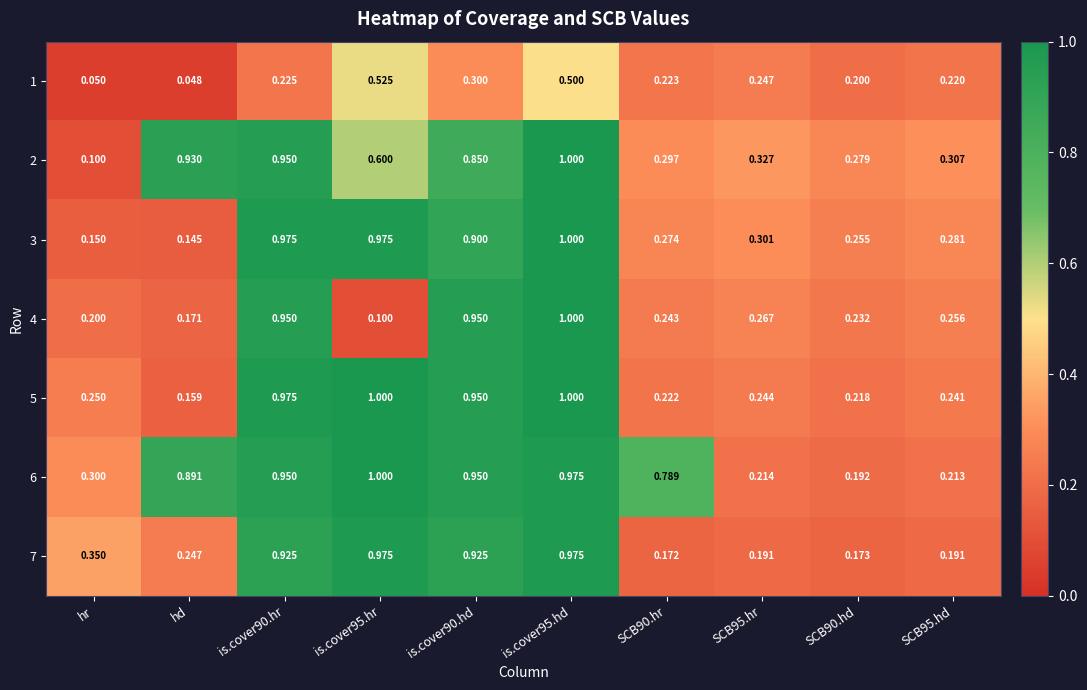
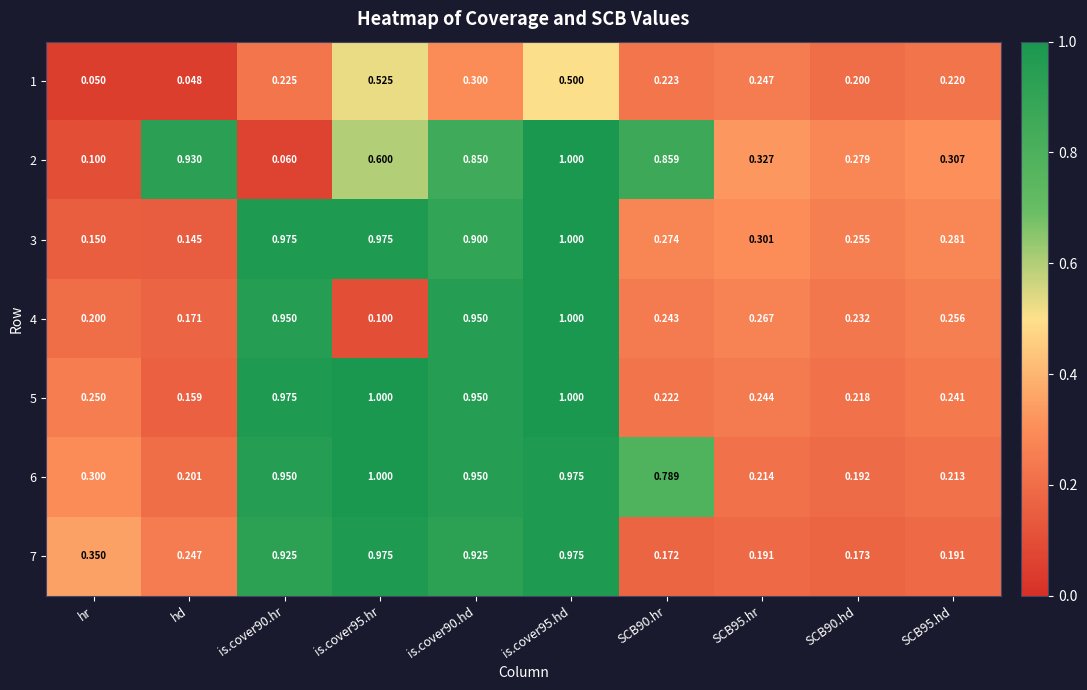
  {
    "1": {
      "hr": 0.050,
      "hd": 0.048,
      "is.cover90.hr": 0.225,
      "is.cover95.hr": 0.525,
      "is.cover90.hd": 0.300,
      "is.cover95.hd": 0.500,
      "SCB90.hr": 0.223,
      "SCB95.hr": 0.247,
      "SCB90.hd": 0.200,
      "SCB95.hd": 0.220
    },
    "2": {
      "hr": 0.100,
      "hd": 0.930,
-     "is.cover90.hr": 0.950,
+     "is.cover90.hr": 0.060,
      "is.cover95.hr": 0.600,
      "is.cover90.hd": 0.850,
      "is.cover95.hd": 1.000,
-     "SCB90.hr": 0.297,
+     "SCB90.hr": 0.859,
      "SCB95.hr": 0.327,
      "SCB90.hd": 0.279,
      "SCB95.hd": 0.307
    },
    "3": {
      "hr": 0.150,
      "hd": 0.145,
      "is.cover90.hr": 0.975,
      "is.cover95.hr": 0.975,
      "is.cover90.hd": 0.900,
      "is.cover95.hd": 1.000,
      "SCB90.hr": 0.274,
      "SCB95.hr": 0.301,
      "SCB90.hd": 0.255,
      "SCB95.hd": 0.281
    },
    "4": {
      "hr": 0.200,
      "hd": 0.171,
      "is.cover90.hr": 0.950,
      "is.cover95.hr": 0.100,
      "is.cover90.hd": 0.950,
      "is.cover95.hd": 1.000,
      "SCB90.hr": 0.243,
      "SCB95.hr": 0.267,
      "SCB90.hd": 0.232,
      "SCB95.hd": 0.256
    },
    "5": {
      "hr": 0.250,
      "hd": 0.159,
      "is.cover90.hr": 0.975,
      "is.cover95.hr": 1.000,
      "is.cover90.hd": 0.950,
      "is.cover95.hd": 1.000,
      "SCB90.hr": 0.222,
      "SCB95.hr": 0.244,
      "SCB90.hd": 0.218,
      "SCB95.hd": 0.241
    },
    "6": {
      "hr": 0.300,
-     "hd": 0.891,
+     "hd": 0.201,
      "is.cover90.hr": 0.950,
      "is.cover95.hr": 1.000,
      "is.cover90.hd": 0.950,
      "is.cover95.hd": 0.975,
      "SCB90.hr": 0.789,
      "SCB95.hr": 0.214,
      "SCB90.hd": 0.192,
      "SCB95.hd": 0.213
    },
    "7": {
      "hr": 0.350,
      "hd": 0.247,
      "is.cover90.hr": 0.925,
      "is.cover95.hr": 0.975,
      "is.cover90.hd": 0.925,
      "is.cover95.hd": 0.975,
      "SCB90.hr": 0.172,
      "SCB95.hr": 0.191,
      "SCB90.hd": 0.173,
      "SCB95.hd": 0.191
    }
  }
